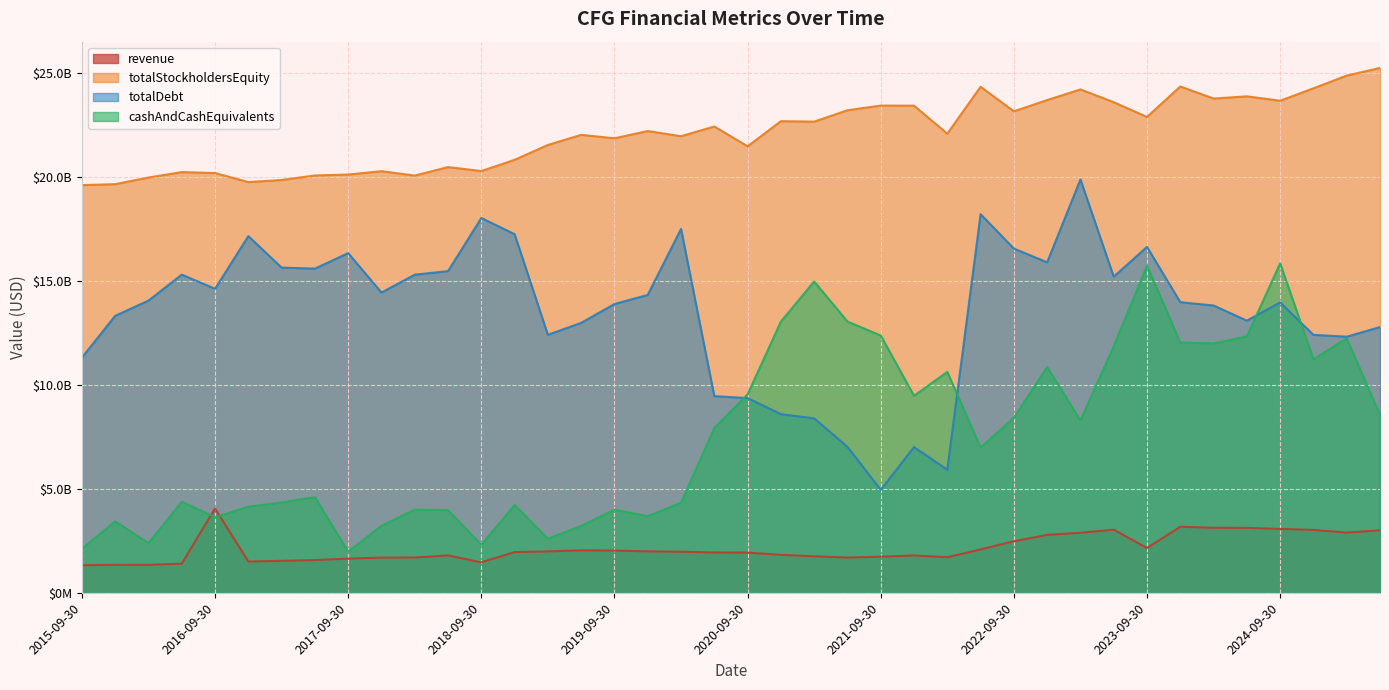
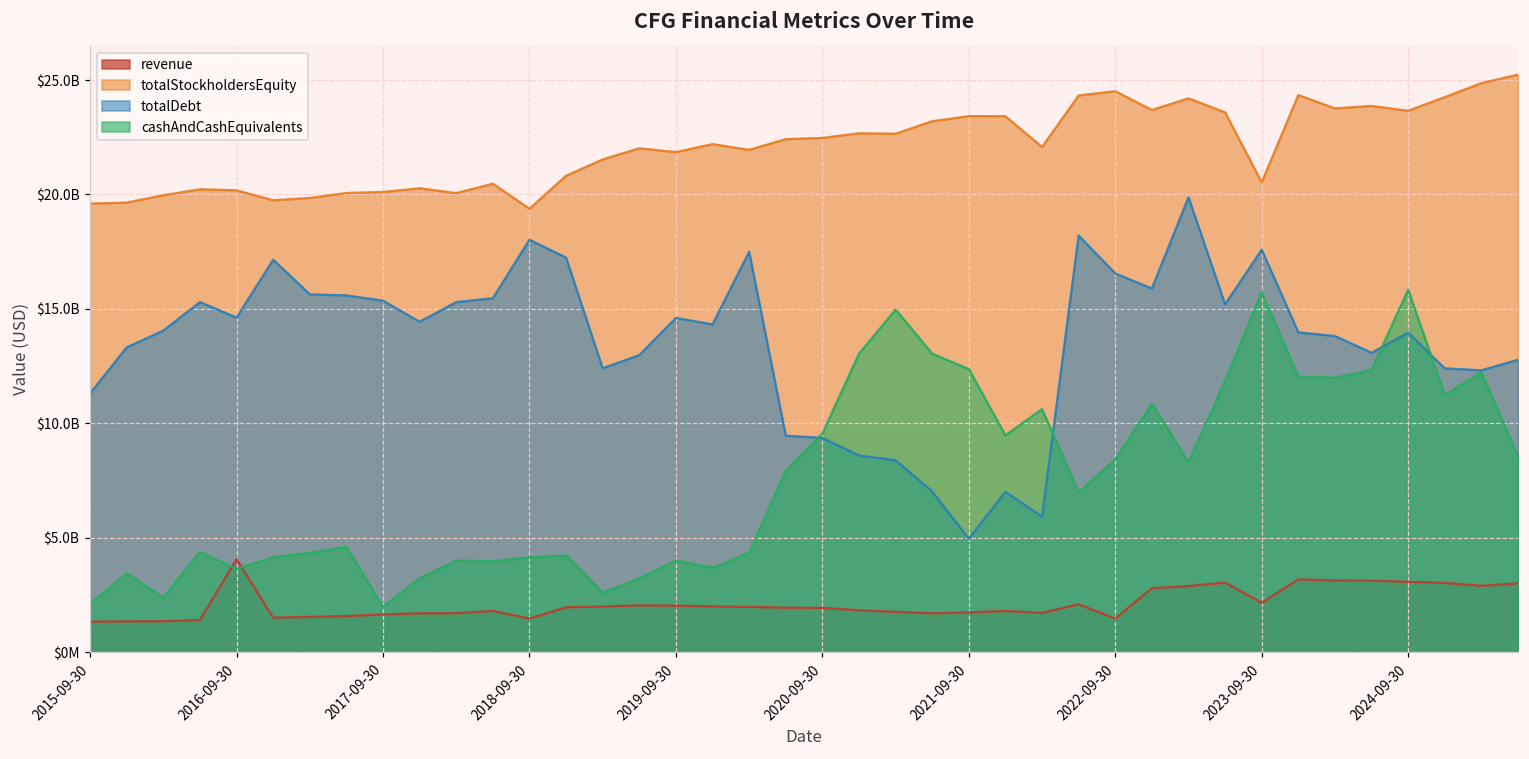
  {
    "revenue": {
      "2015-09-30": "$1300000000",
      "2016-09-30": "$4100000000",
      "2017-09-30": "$1600000000",
      "2018-09-30": "$1500000000",
      "2019-09-30": "$2000000000",
      "2020-09-30": "$1900000000",
      "2021-09-30": "$1700000000",
-     "2022-09-30": "$2500000000",
+     "2022-09-30": "$1500000000",
      "2023-09-30": "$2200000000",
      "2024-09-30": "$3100000000"
    },
    "totalStockholdersEquity": {
      "2015-09-30": "$19600000000",
      "2016-09-30": "$20200000000",
      "2017-09-30": "$20100000000",
-     "2018-09-30": "$20300000000",
+     "2018-09-30": "$19400000000",
      "2019-09-30": "$21900000000",
-     "2020-09-30": "$21500000000",
+     "2020-09-30": "$22500000000",
      "2021-09-30": "$23400000000",
-     "2022-09-30": "$23100000000",
-     "2023-09-30": "$22900000000",
+     "2022-09-30": "$24500000000",
+     "2023-09-30": "$20500000000",
      "2024-09-30": "$23700000000"
    },
    "totalDebt": {
      "2015-09-30": "$11300000000",
      "2016-09-30": "$14600000000",
-     "2017-09-30": "$16300000000",
+     "2017-09-30": "$15400000000",
      "2018-09-30": "$18000000000",
-     "2019-09-30": "$13900000000",
+     "2019-09-30": "$14600000000",
      "2020-09-30": "$9400000000",
      "2021-09-30": "$5000000000",
      "2022-09-30": "$16500000000",
-     "2023-09-30": "$16600000000",
+     "2023-09-30": "$17600000000",
      "2024-09-30": "$14000000000"
    },
    "cashAndCashEquivalents": {
      "2015-09-30": "$2100000000",
      "2016-09-30": "$3600000000",
      "2017-09-30": "$2000000000",
-     "2018-09-30": "$2300000000",
+     "2018-09-30": "$4100000000",
      "2019-09-30": "$4000000000",
      "2020-09-30": "$9500000000",
      "2021-09-30": "$12400000000",
      "2022-09-30": "$8400000000",
      "2023-09-30": "$15700000000",
      "2024-09-30": "$15800000000"
    }
  }
